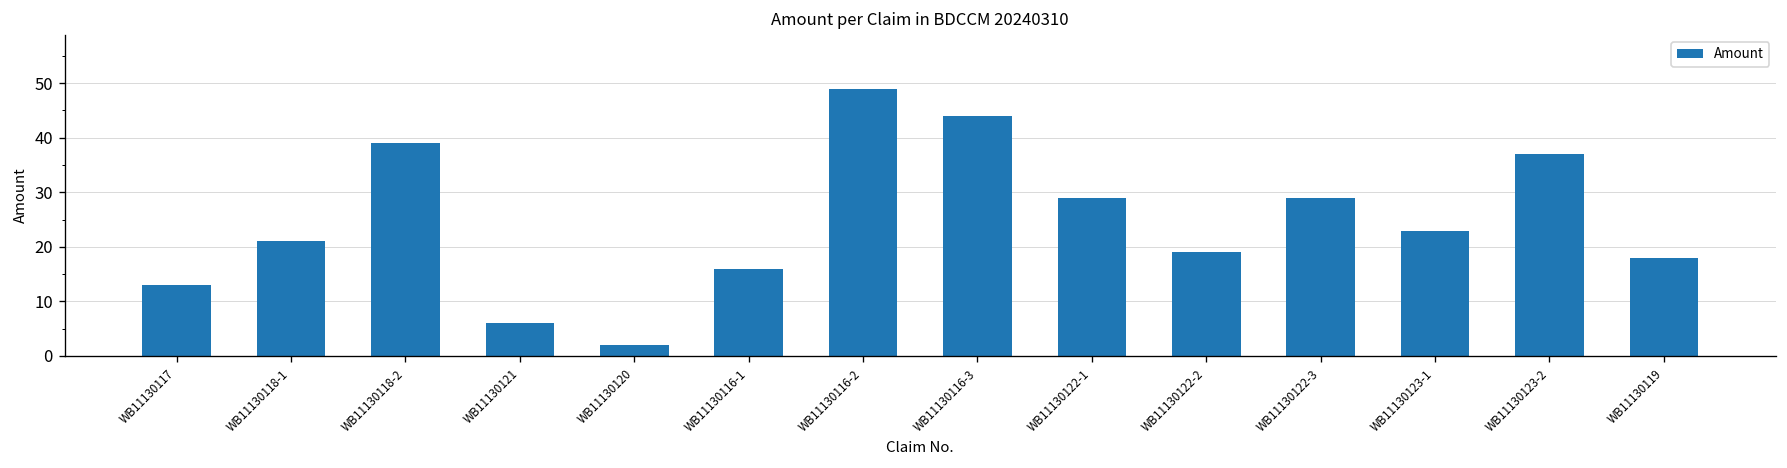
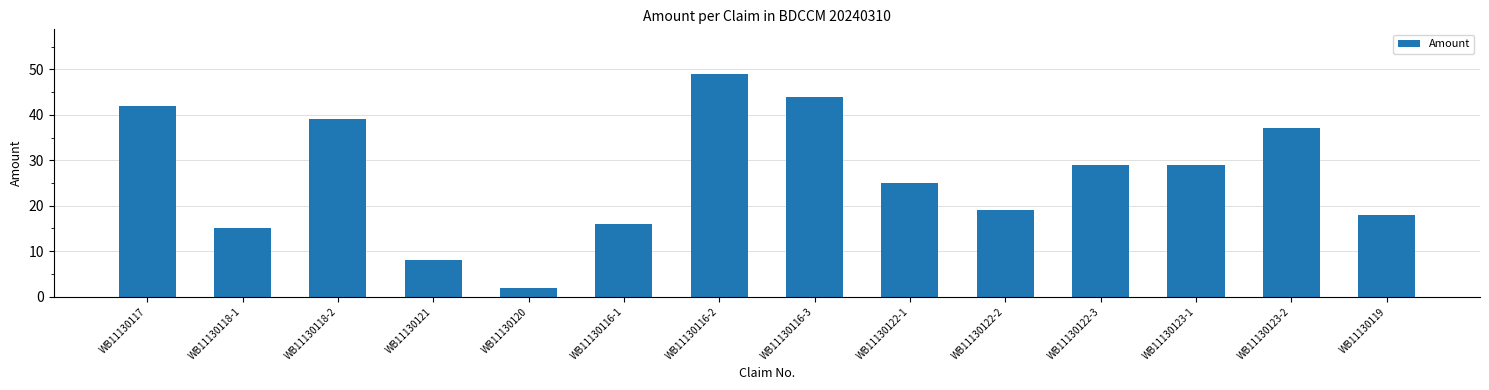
  {
-   "WB11130117": 13,
-   "WB11130118-1": 21,
+   "WB11130117": 42,
+   "WB11130118-1": 15,
    "WB11130118-2": 39,
-   "WB11130121": 6,
+   "WB11130121": 8,
    "WB11130120": 2,
    "WB11130116-1": 16,
    "WB11130116-2": 49,
    "WB11130116-3": 44,
-   "WB11130122-1": 29,
+   "WB11130122-1": 25,
    "WB11130122-2": 19,
    "WB11130122-3": 29,
-   "WB11130123-1": 23,
+   "WB11130123-1": 29,
    "WB11130123-2": 37,
    "WB11130119": 18
  }
